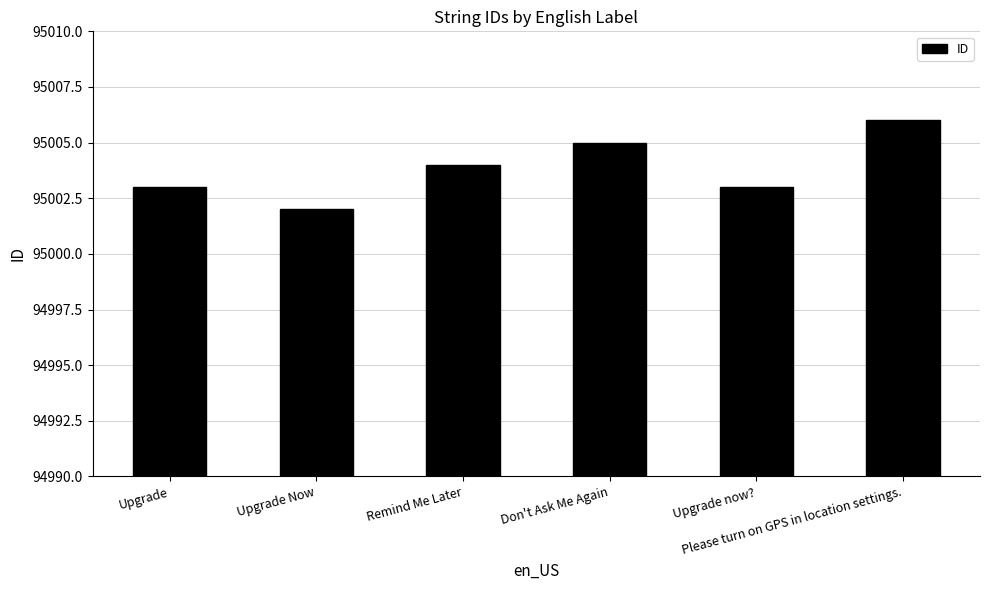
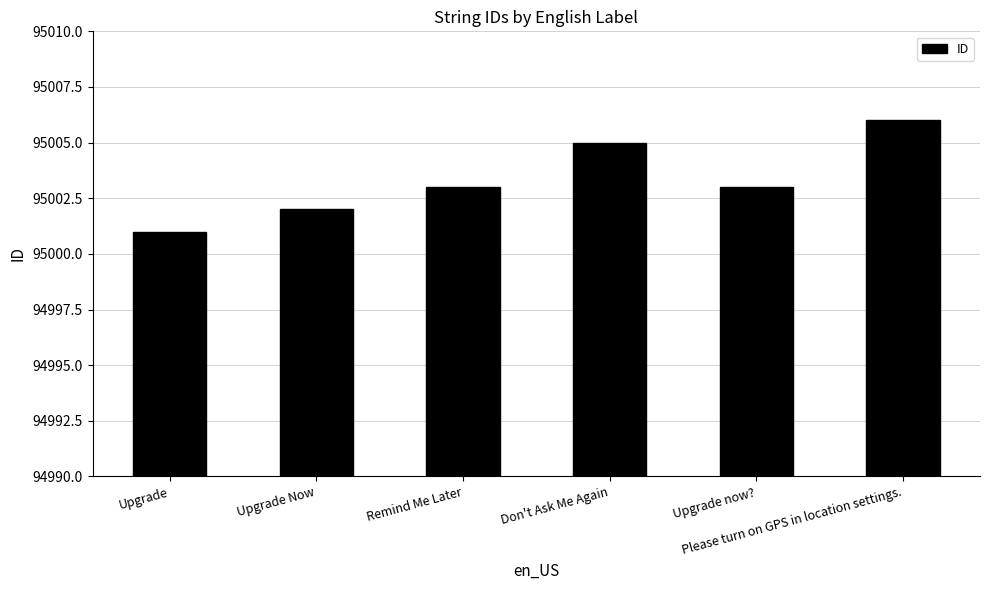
  {
-   "Upgrade": 95003,
+   "Upgrade": 95001,
    "Upgrade Now": 95002,
-   "Remind Me Later": 95004,
+   "Remind Me Later": 95003,
    "Don't Ask Me Again": 95005,
    "Upgrade now?": 95003,
    "Please turn on GPS in location settings.": 95006
  }
